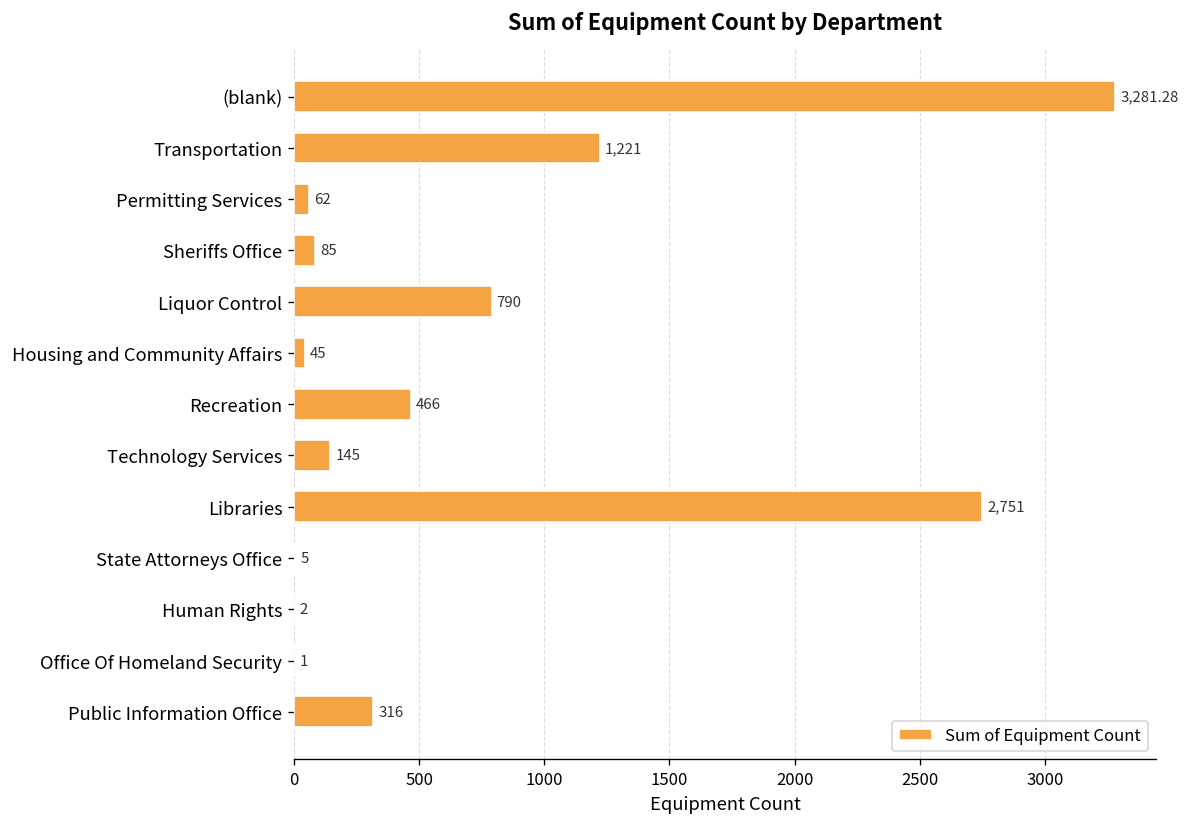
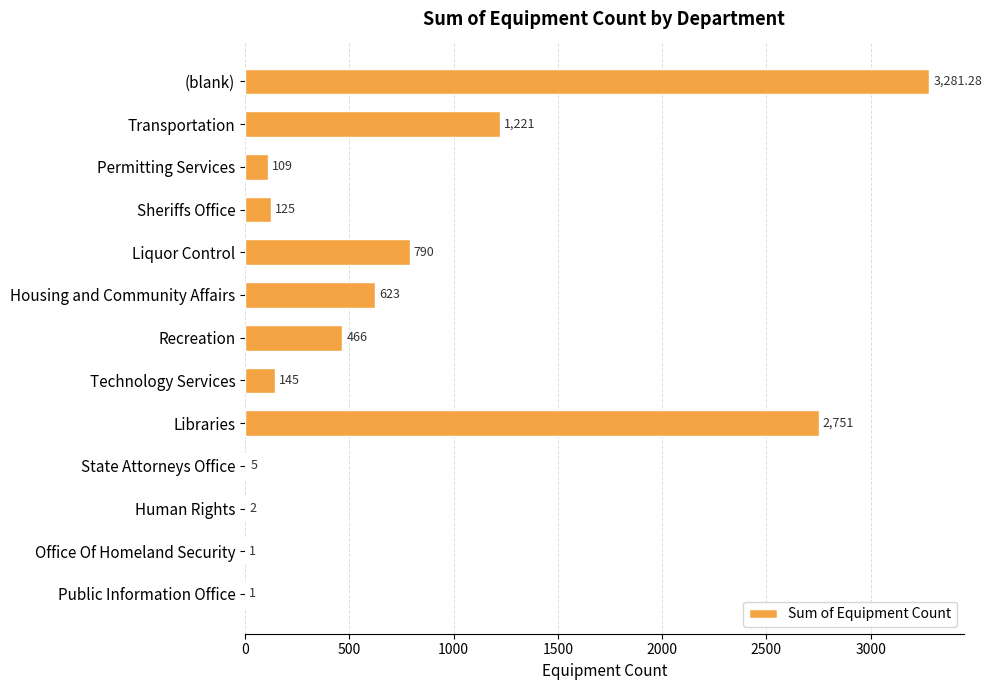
  {
    "(blank)": "3,281.28",
    "Transportation": "1,221",
-   "Permitting Services": "62",
-   "Sheriffs Office": "85",
+   "Permitting Services": "109",
+   "Sheriffs Office": "125",
    "Liquor Control": "790",
-   "Housing and Community Affairs": "45",
+   "Housing and Community Affairs": "623",
    "Recreation": "466",
    "Technology Services": "145",
    "Libraries": "2,751",
    "State Attorneys Office": "5",
    "Human Rights": "2",
    "Office Of Homeland Security": "1",
-   "Public Information Office": "316"
+   "Public Information Office": "1"
  }
